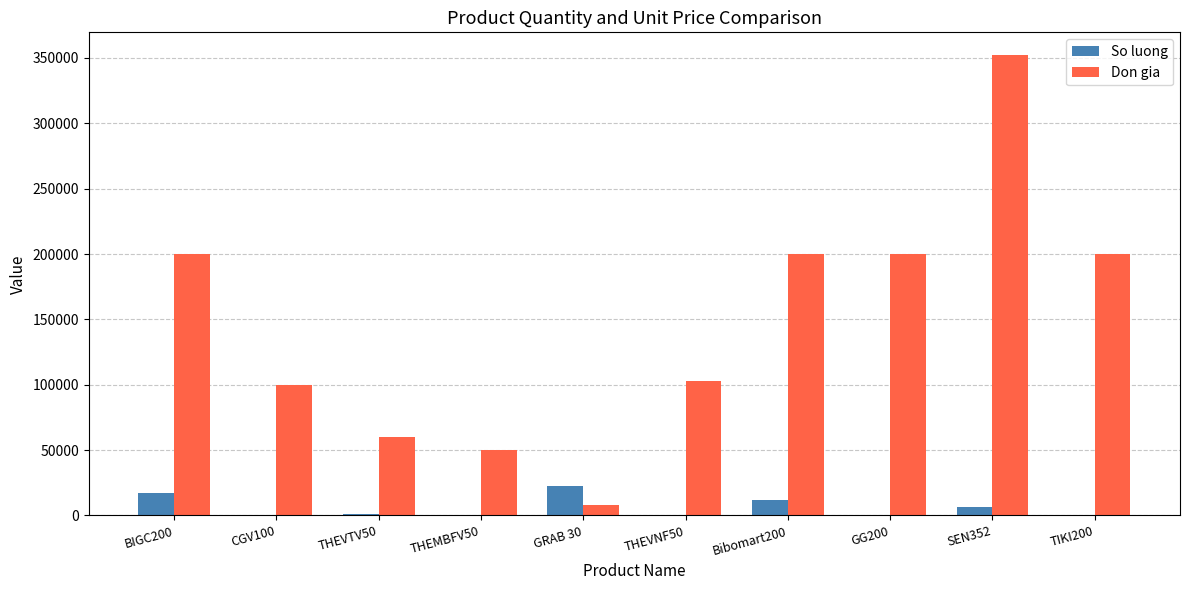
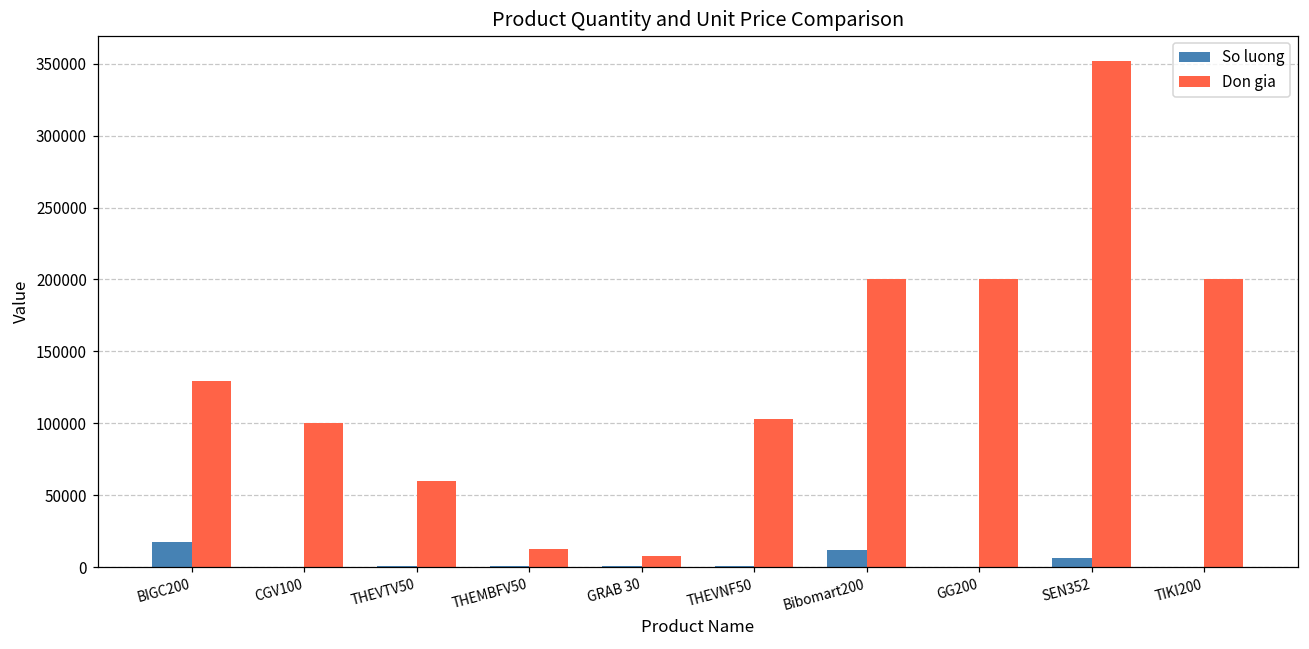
  {
    "So luong": {
      "BIGC200": 18000,
-     "GRAB 30": 22000,
+     "GRAB 30": 1000,
      "Bibomart200": 12000,
      "SEN352": 7000
    },
    "Don gia": {
-     "BIGC200": 200000,
+     "BIGC200": 129000,
      "CGV100": 100000,
      "THEVTV50": 60000,
-     "THEMBFV50": 50000,
+     "THEMBFV50": 12000,
      "GRAB 30": 8000,
      "THEVNF50": 103000,
      "Bibomart200": 200000,
      "GG200": 200000,
      "SEN352": 352000,
      "TIKI200": 200000
    }
  }
